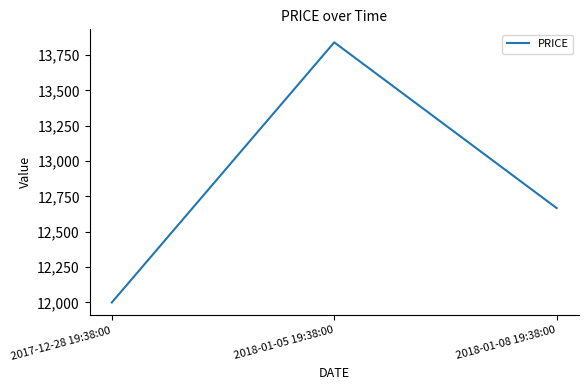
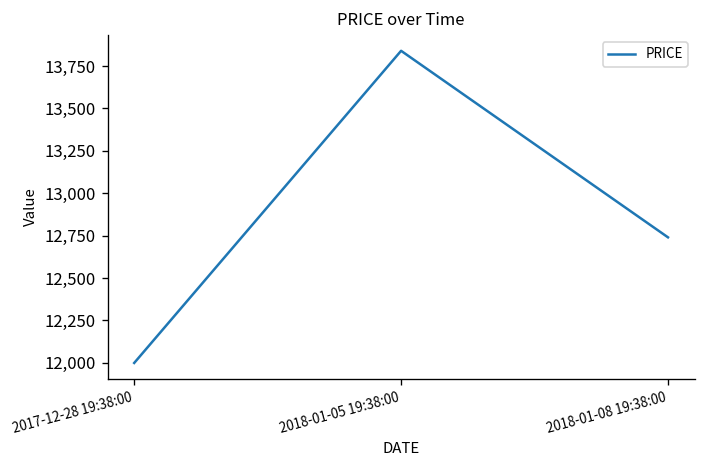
  {
    "2017-12-28 19:38:00": "12,000",
    "2018-01-05 19:38:00": "13,840",
-   "2018-01-08 19:38:00": "12,670"
+   "2018-01-08 19:38:00": "12,740"
  }
